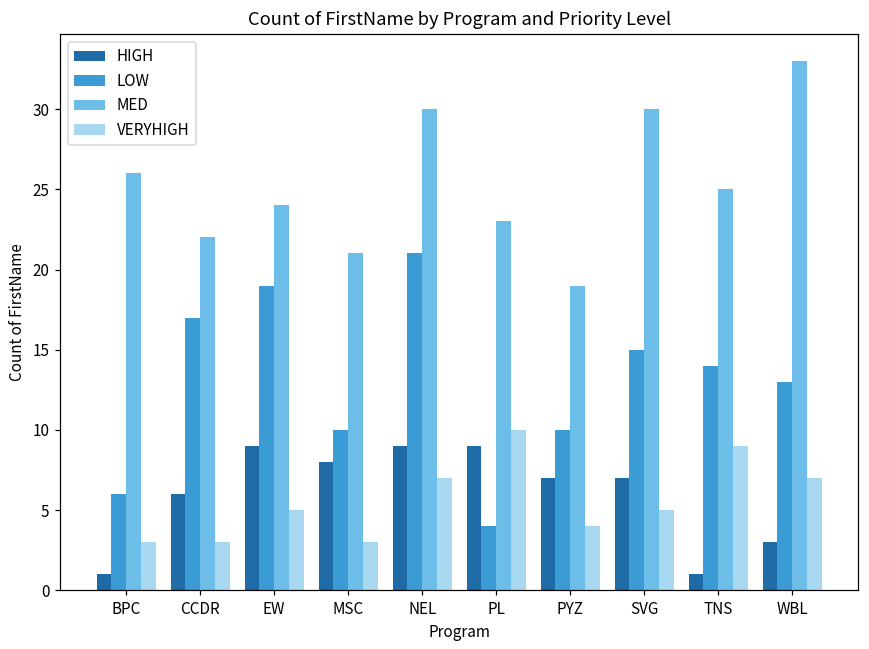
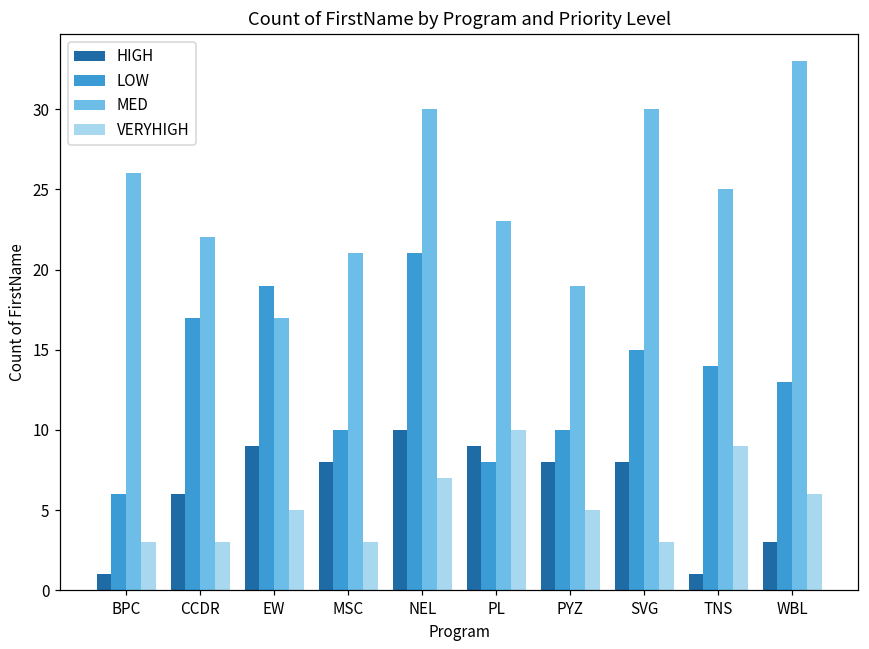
  {
    "HIGH": {
      "BPC": 1,
      "CCDR": 6,
      "EW": 9,
      "MSC": 8,
-     "NEL": 9,
+     "NEL": 10,
      "PL": 9,
-     "PYZ": 7,
-     "SVG": 7,
+     "PYZ": 8,
+     "SVG": 8,
      "TNS": 1,
      "WBL": 3
    },
    "LOW": {
      "BPC": 6,
      "CCDR": 17,
      "EW": 19,
      "MSC": 10,
      "NEL": 21,
-     "PL": 4,
+     "PL": 8,
      "PYZ": 10,
      "SVG": 15,
      "TNS": 14,
      "WBL": 13
    },
    "MED": {
      "BPC": 26,
      "CCDR": 22,
-     "EW": 24,
+     "EW": 17,
      "MSC": 21,
      "NEL": 30,
      "PL": 23,
      "PYZ": 19,
      "SVG": 30,
      "TNS": 25,
      "WBL": 33
    },
    "VERYHIGH": {
      "BPC": 3,
      "CCDR": 3,
      "EW": 5,
      "MSC": 3,
      "NEL": 7,
      "PL": 10,
-     "PYZ": 4,
-     "SVG": 5,
+     "PYZ": 5,
+     "SVG": 3,
      "TNS": 9,
-     "WBL": 7
+     "WBL": 6
    }
  }
